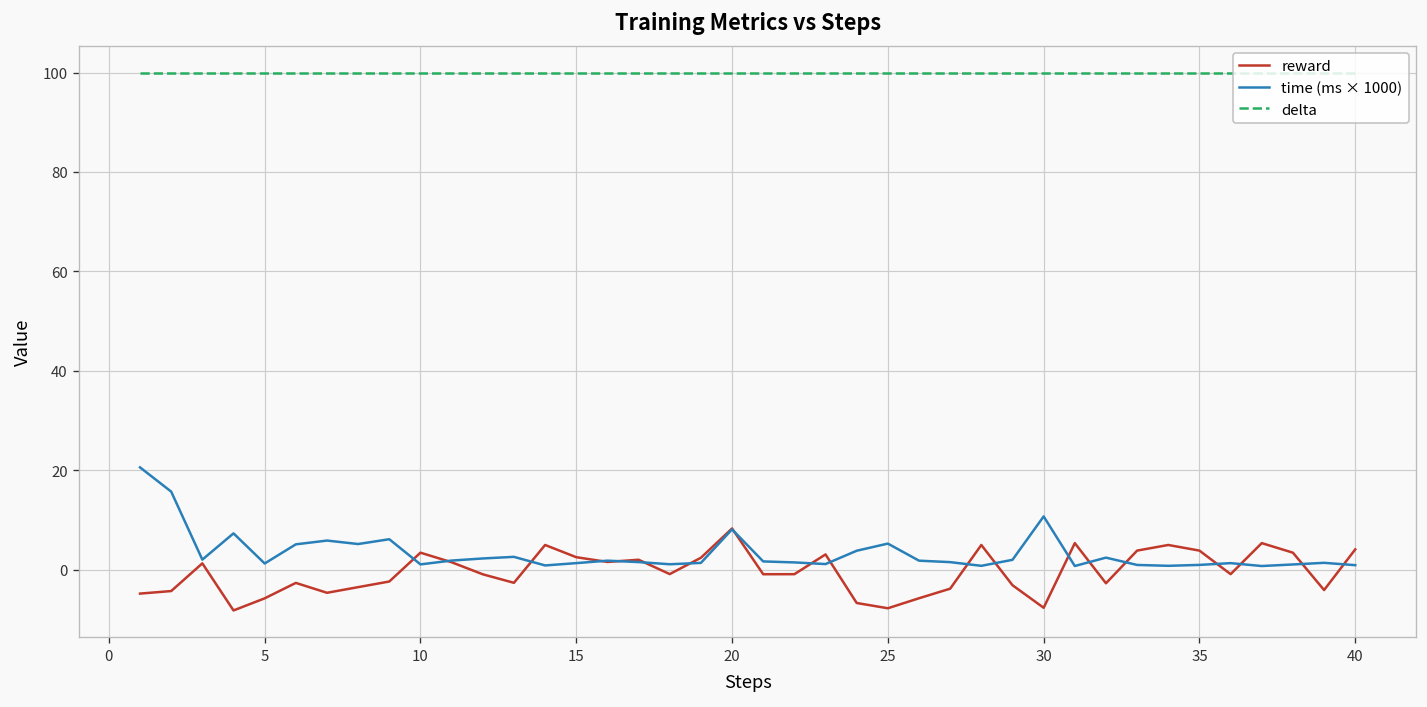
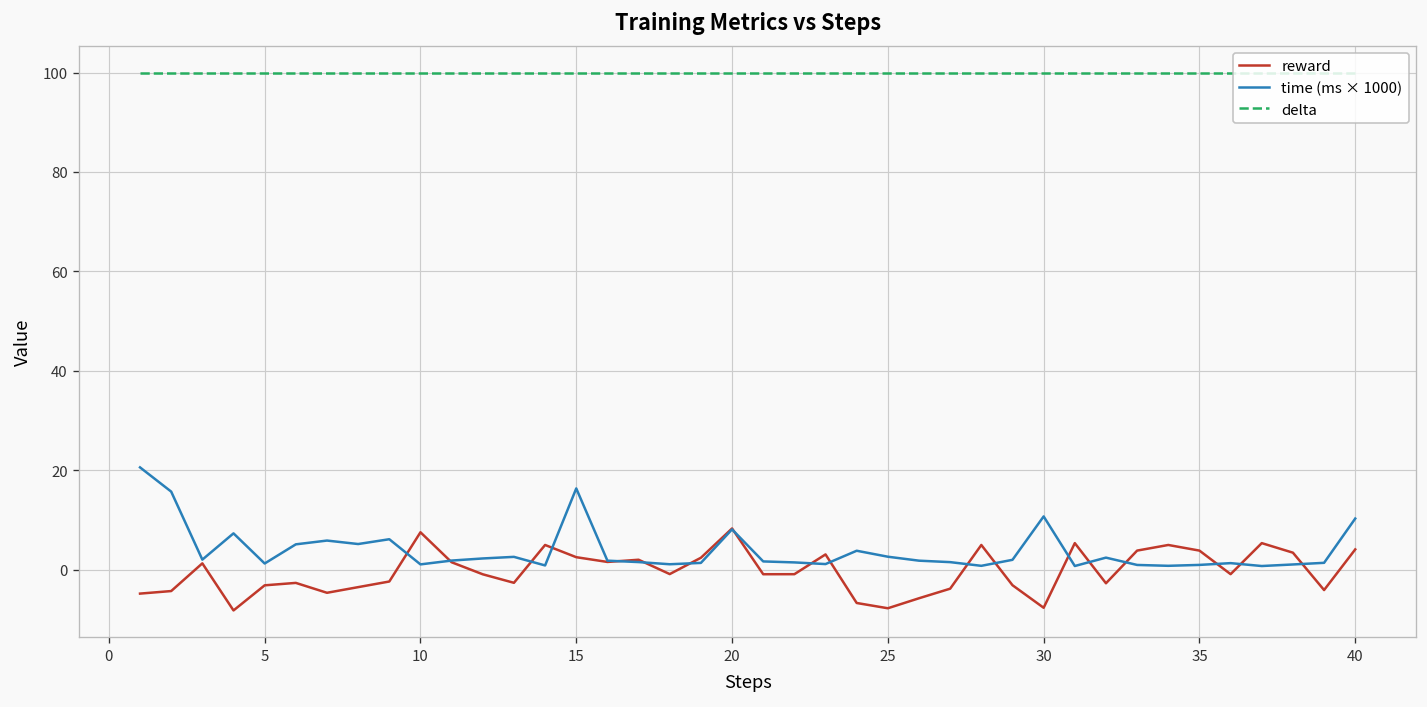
  {
    "reward": {
-     "5": -6,
-     "10": 3,
+     "5": -3,
+     "10": 7,
      "15": 2,
      "25": -8,
      "30": -8,
      "35": 4,
      "40": 4
    },
    "time (ms × 1000)": {
      "5": 1,
      "10": 1,
-     "15": 1,
-     "25": 5,
+     "15": 16,
+     "25": 3,
      "30": 11,
      "35": 1,
-     "40": 1
+     "40": 10
    },
    "delta": {
      "5": 100,
      "10": 100,
      "15": 100,
      "20": 100,
      "25": 100,
      "30": 100,
      "35": 100
    }
  }
